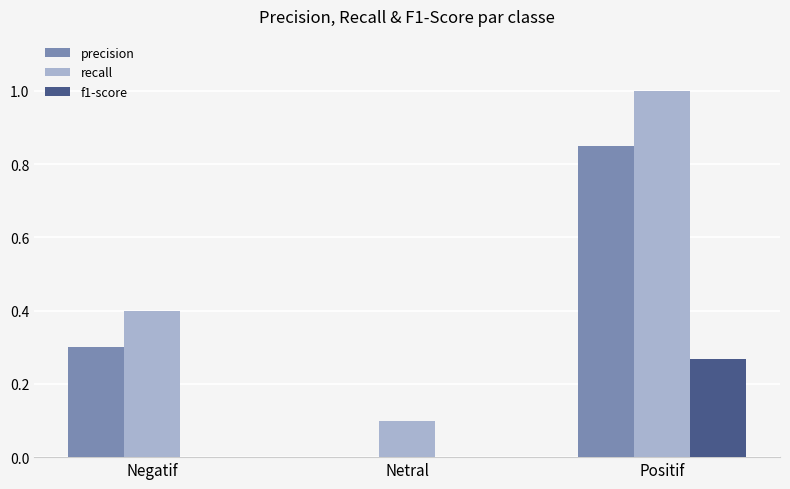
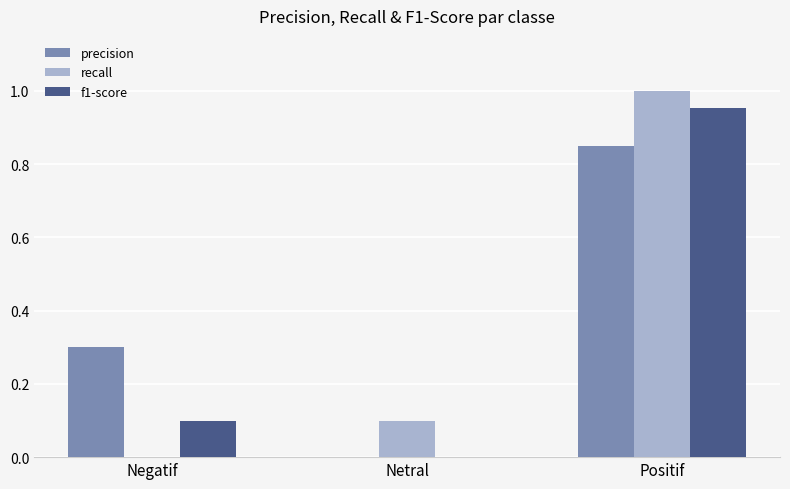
  {
    "precision": {
      "Negatif": 0.30,
      "Netral": 0.00,
      "Positif": 0.85
    },
    "recall": {
-     "Negatif": 0.4,
+     "Negatif": 0.0,
      "Netral": 0.1,
      "Positif": 1.0
    },
    "f1-score": {
-     "Negatif": 0.0,
+     "Negatif": 0.1,
      "Netral": 0.00,
-     "Positif": 0.27
+     "Positif": 0.95
    }
  }
